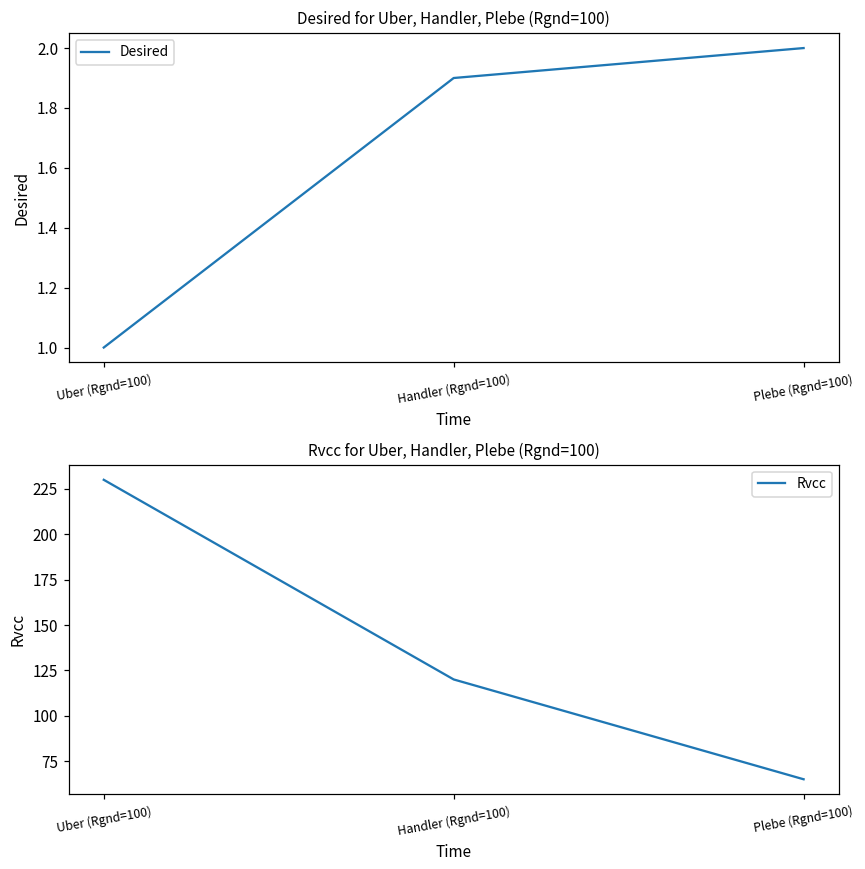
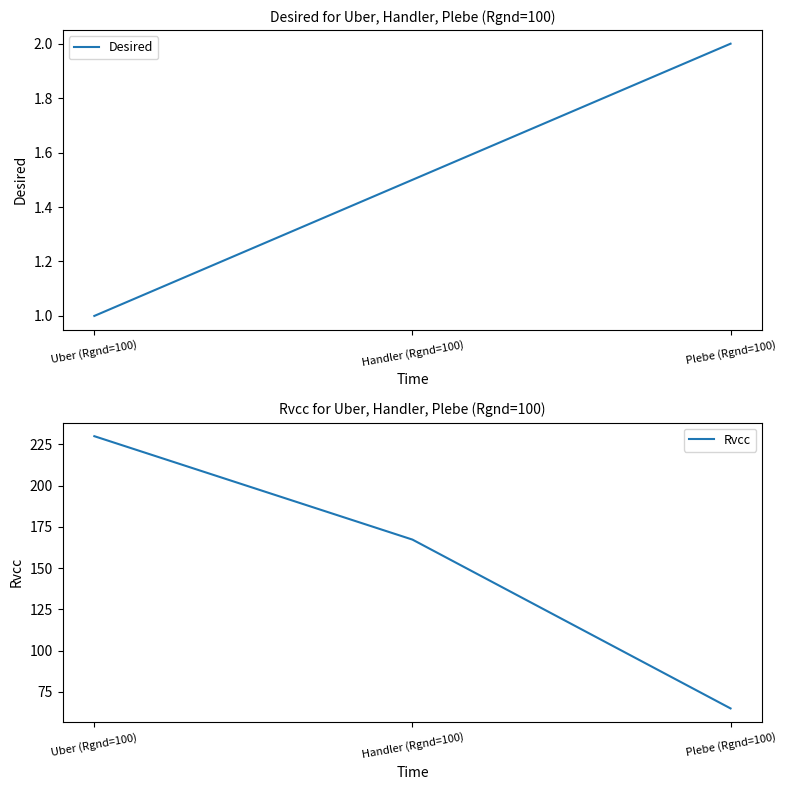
  {
    "Desired for Uber, Handler, Plebe (Rgnd=100)": {
      "Uber (Rgnd=100)": 1.0,
-     "Handler (Rgnd=100)": 1.9,
+     "Handler (Rgnd=100)": 1.5,
      "Plebe (Rgnd=100)": 2.0
    },
    "Rvcc for Uber, Handler, Plebe (Rgnd=100)": {
      "Uber (Rgnd=100)": 230,
-     "Handler (Rgnd=100)": 120,
+     "Handler (Rgnd=100)": 167,
      "Plebe (Rgnd=100)": 65
    }
  }
